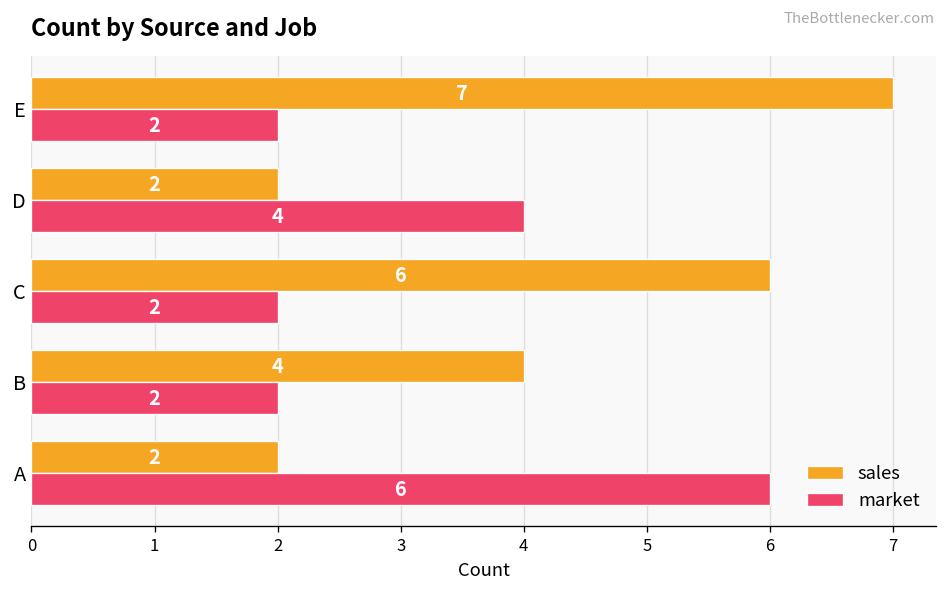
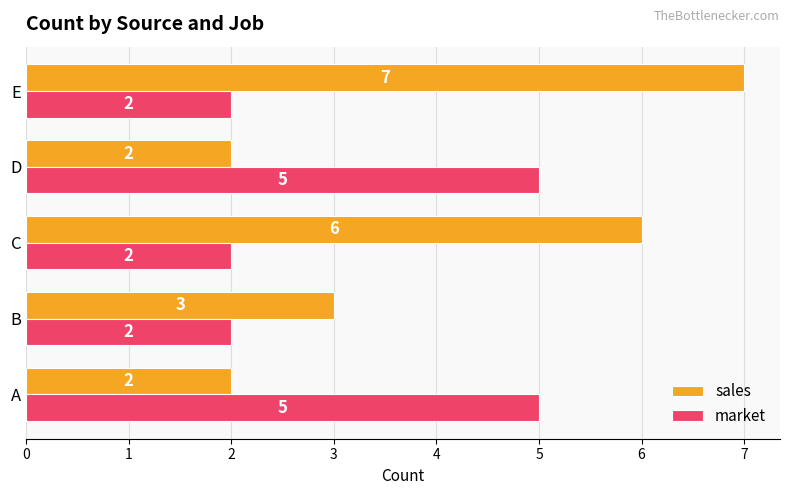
  {
    "sales": {
      "E": 7,
      "D": 2,
      "C": 6,
-     "B": 4,
+     "B": 3,
      "A": 2
    },
    "market": {
      "E": 2,
-     "D": 4,
+     "D": 5,
      "C": 2,
      "B": 2,
-     "A": 6
+     "A": 5
    }
  }
